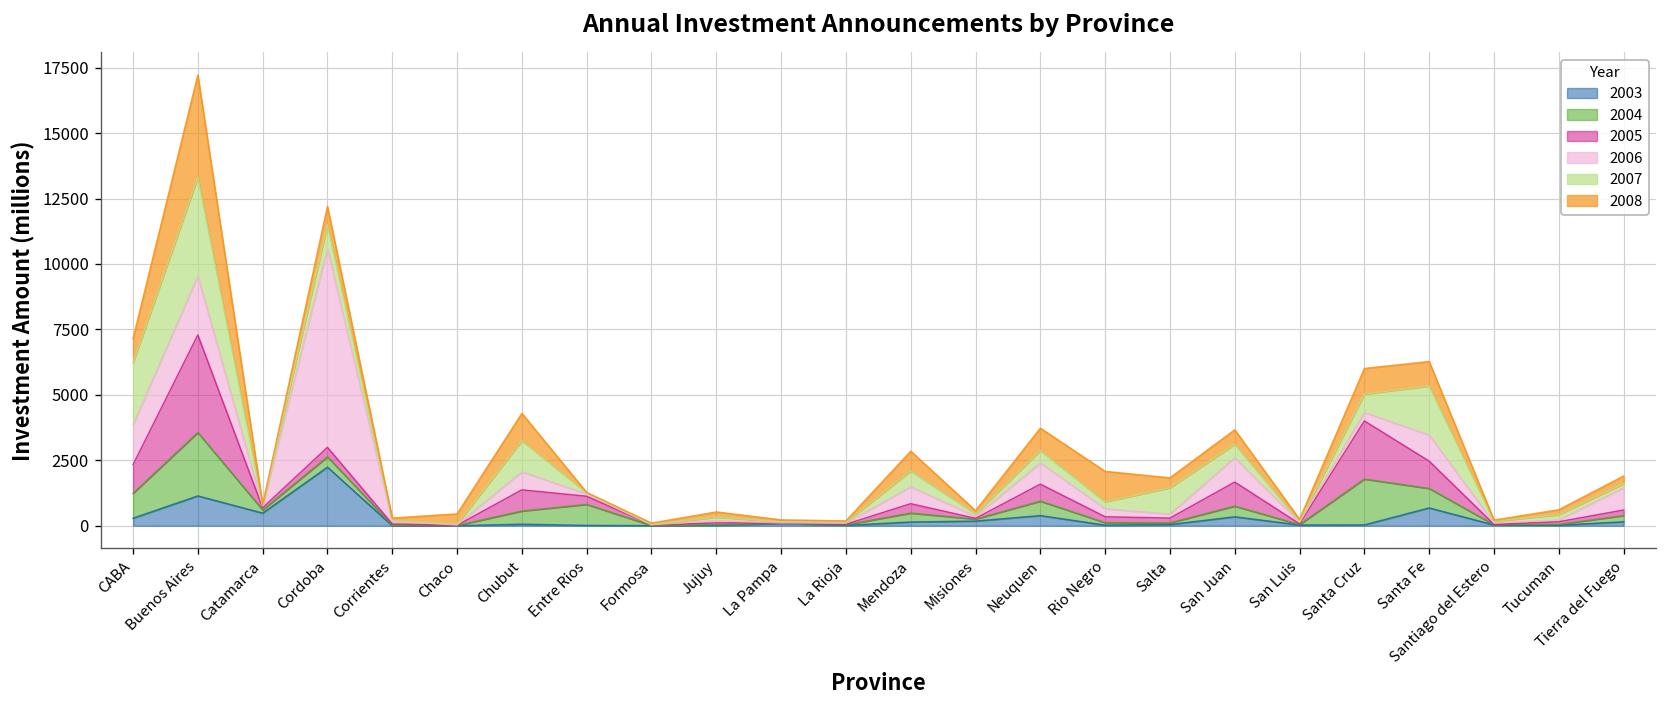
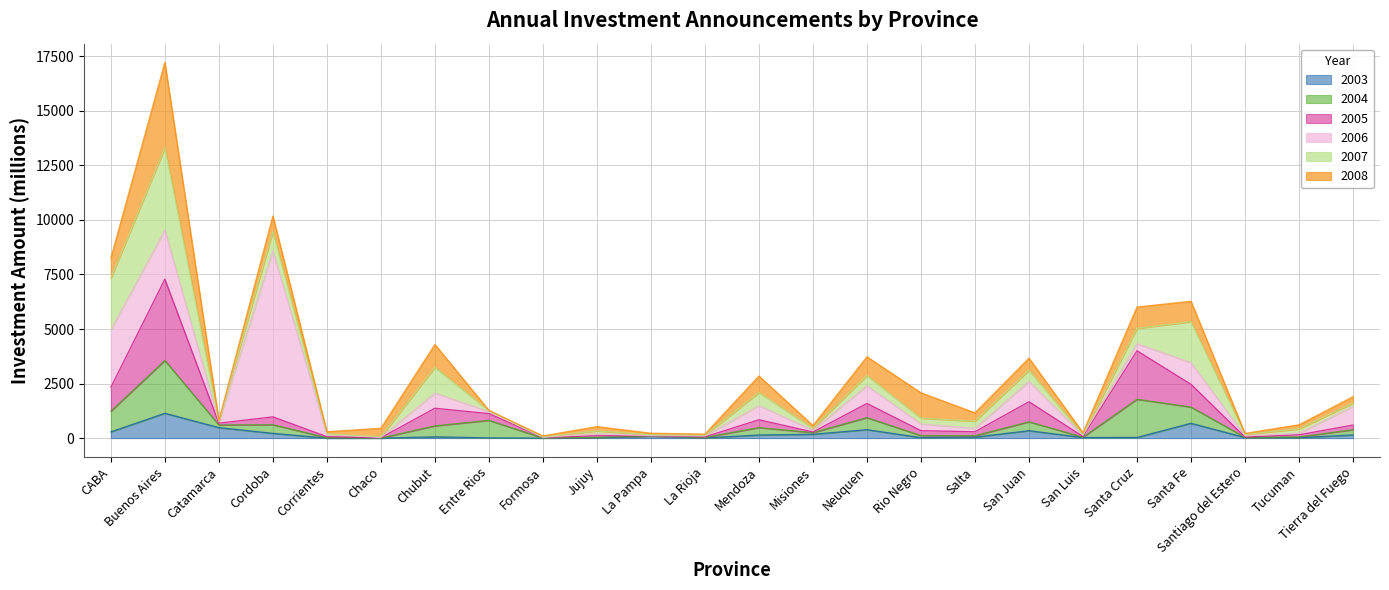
  {
    "2003": {
      "CABA": 300,
      "Buenos Aires": 1100,
      "Catamarca": 500,
-     "Cordoba": 2200,
+     "Cordoba": 200,
      "Chubut": 100,
      "Entre Rios": 0,
      "Mendoza": 100,
      "Neuquen": 400,
      "San Juan": 300,
      "Santa Cruz": 0,
      "Santa Fe": 700,
      "Tierra del Fuego": 100
    },
    "2004": {
      "CABA": 900,
      "Buenos Aires": 2400,
      "Cordoba": 400,
      "Chubut": 500,
      "Entre Rios": 800,
      "Mendoza": 300,
      "Neuquen": 600,
      "San Juan": 400,
      "Santa Cruz": 1800,
      "Santa Fe": 700,
      "Tierra del Fuego": 200
    },
    "2005": {
      "CABA": 1100,
      "Buenos Aires": 3700,
      "Cordoba": 400,
      "Chubut": 800,
      "Mendoza": 400,
      "Neuquen": 600,
      "Rio Negro": 200,
      "Salta": 200,
      "San Juan": 900,
      "Santa Cruz": 2200,
      "Santa Fe": 1000,
      "Tierra del Fuego": 200
    },
    "2006": {
-     "CABA": 1500,
+     "CABA": 2600,
      "Buenos Aires": 2300,
      "Cordoba": 7600,
      "Chubut": 700,
      "Mendoza": 600,
      "Neuquen": 800,
      "Rio Negro": 300,
      "Salta": 200,
      "San Juan": 900,
      "Santa Cruz": 300,
      "Santa Fe": 1000,
      "Tierra del Fuego": 900
    },
    "2007": {
      "CABA": 2400,
      "Buenos Aires": 3800,
      "Cordoba": 900,
      "Chubut": 1200,
      "Jujuy": 100,
      "Mendoza": 600,
      "Neuquen": 500,
      "Rio Negro": 300,
-     "Salta": 1000,
+     "Salta": 300,
      "San Juan": 500,
      "Santa Cruz": 700,
      "Santa Fe": 1900,
      "Tucuman": 200,
      "Tierra del Fuego": 200
    },
    "2008": {
      "CABA": 900,
      "Buenos Aires": 3900,
      "Cordoba": 700,
      "Chaco": 400,
      "Chubut": 1000,
      "Jujuy": 200,
      "Mendoza": 800,
      "Misiones": 100,
      "Neuquen": 900,
      "Rio Negro": 1200,
      "Salta": 400,
      "San Juan": 600,
      "Santa Cruz": 1000,
      "Santa Fe": 900,
      "Tucuman": 200,
      "Tierra del Fuego": 300
    }
  }
